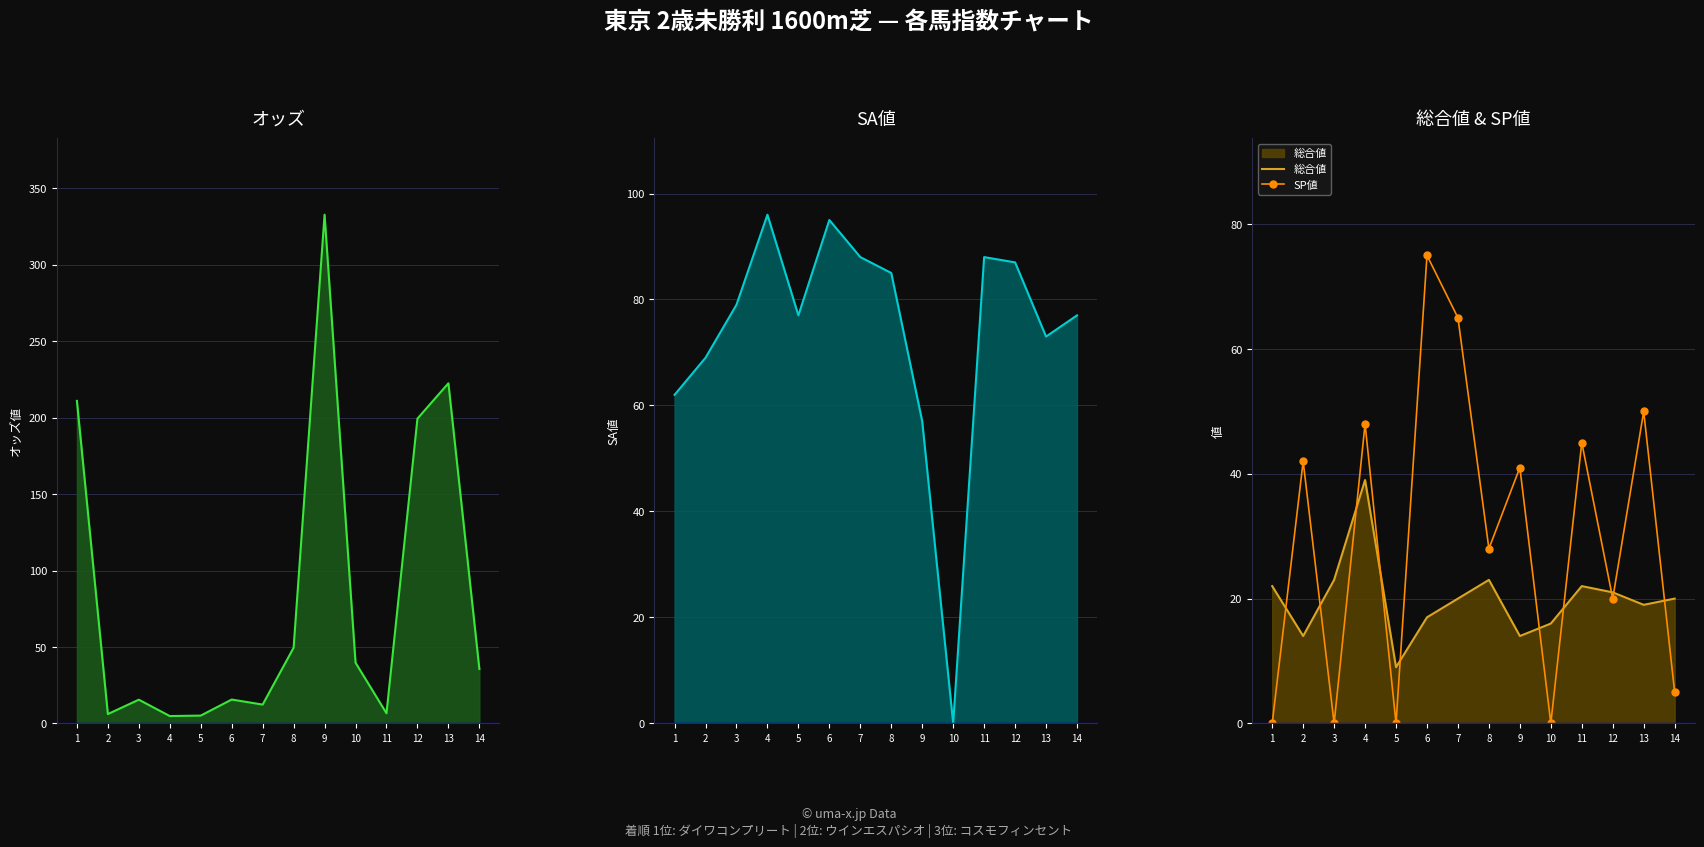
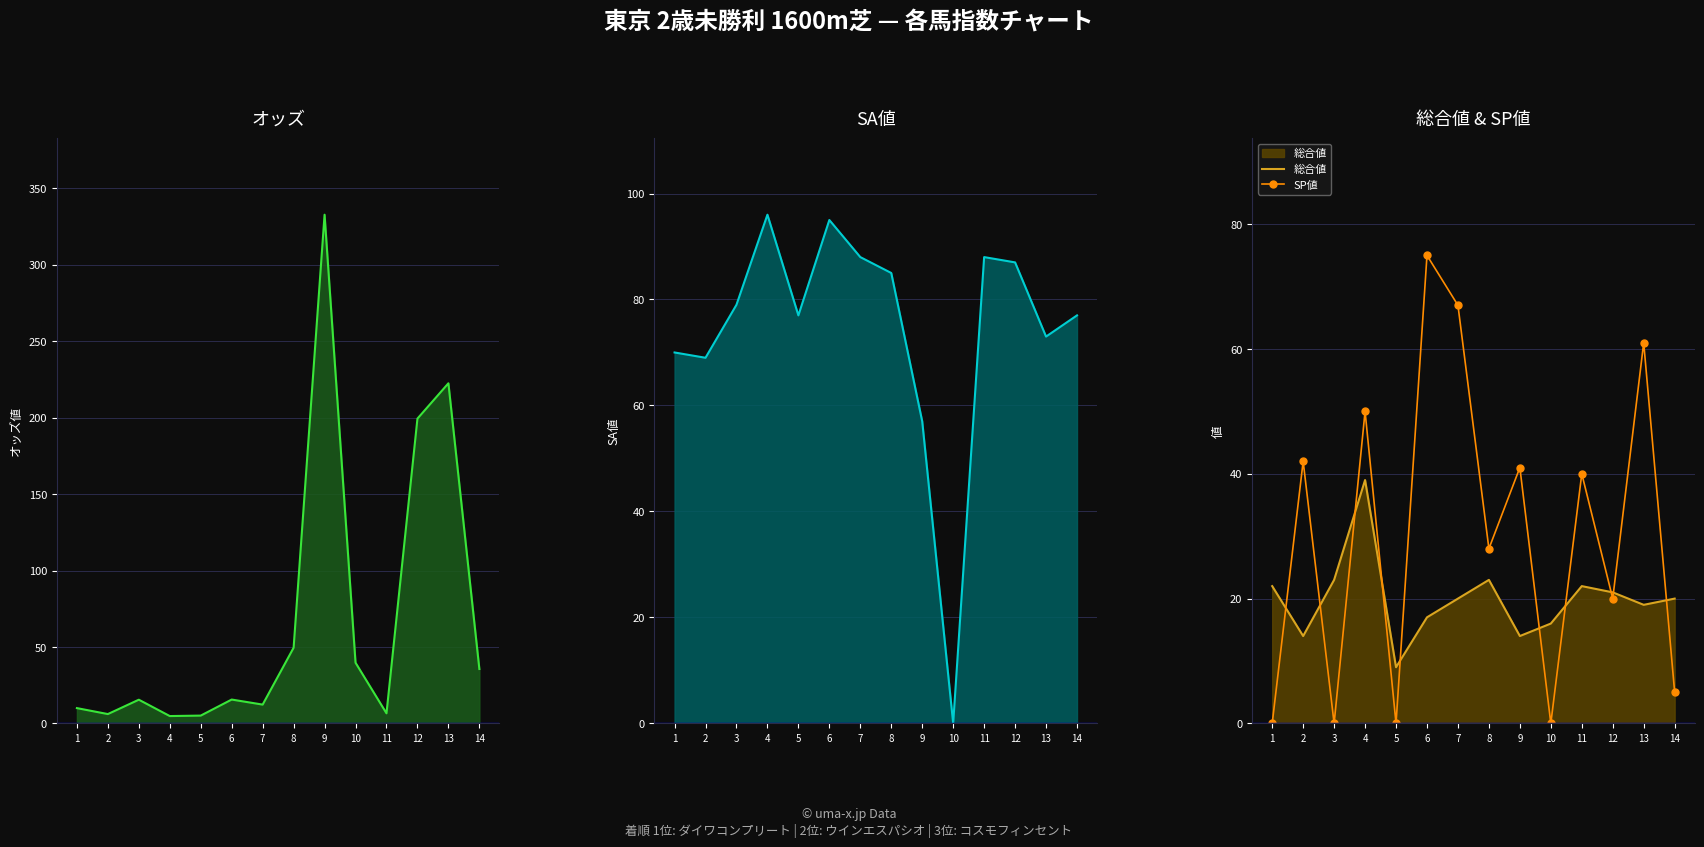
  {
    "オッズ": {
-     "1": 211,
+     "1": 10,
      "2": 6,
      "3": 16,
      "4": 5,
      "5": 5,
      "6": 16,
      "7": 12,
      "8": 50,
      "9": 333,
      "10": 40,
      "11": 7,
      "12": 199,
      "13": 223,
      "14": 36
    },
    "SA値": {
-     "1": 62,
+     "1": 70,
      "2": 69,
      "3": 79,
      "4": 96,
      "5": 77,
      "6": 95,
      "7": 88,
      "8": 85,
      "9": 57,
      "10": 0,
      "11": 88,
      "12": 87,
      "13": 73,
      "14": 77
    },
    "総合値 & SP値": {
      "SP値": {
        "1": 0,
        "2": 42,
        "3": 0,
-       "4": 48,
+       "4": 50,
        "5": 0,
        "6": 75,
-       "7": 65,
+       "7": 67,
        "8": 28,
        "9": 41,
        "10": 0,
-       "11": 45,
+       "11": 40,
        "12": 20,
-       "13": 50,
+       "13": 61,
        "14": 5
      }
    }
  }
